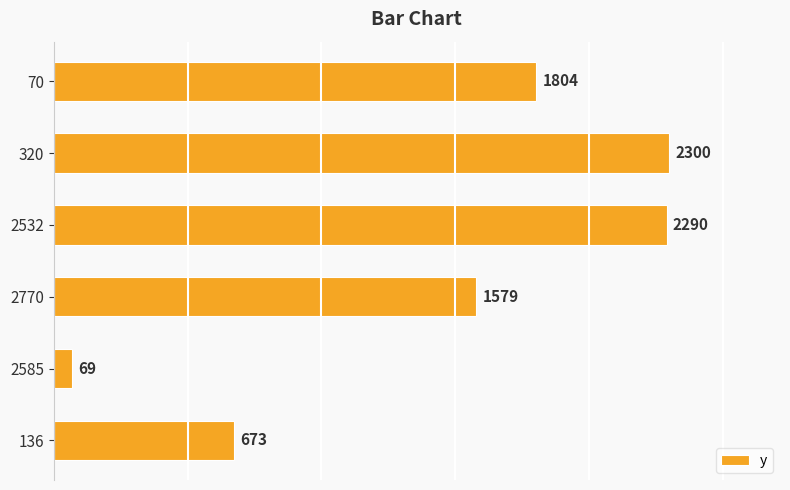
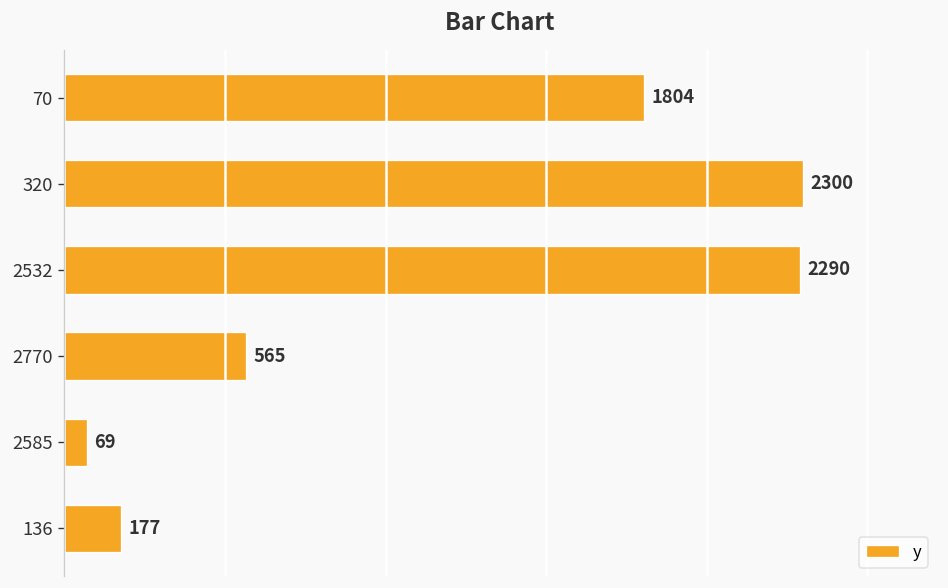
  {
    "70": 1804,
    "320": 2300,
    "2532": 2290,
-   "2770": 1579,
+   "2770": 565,
    "2585": 69,
-   "136": 673
+   "136": 177
  }
